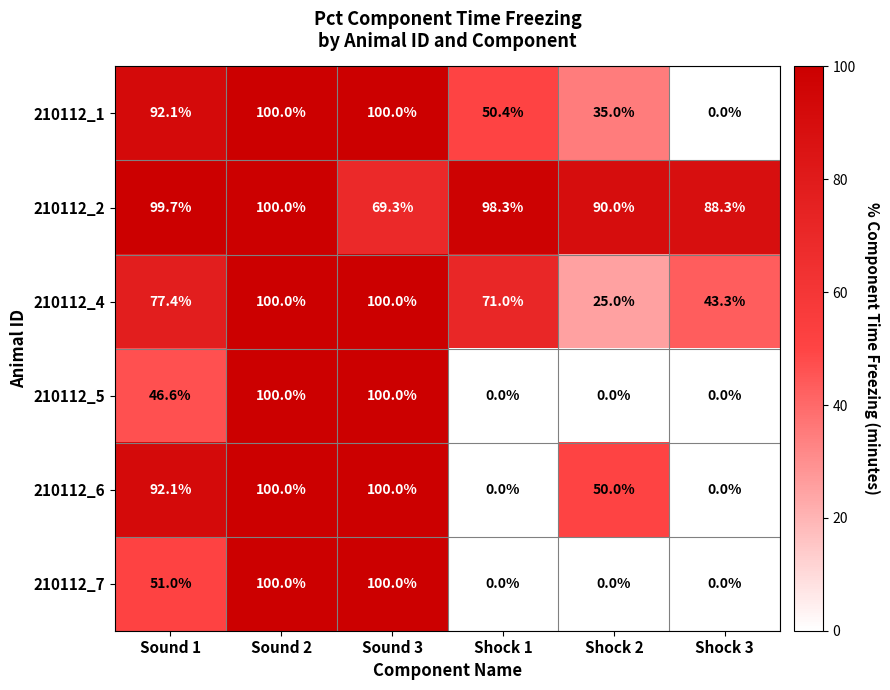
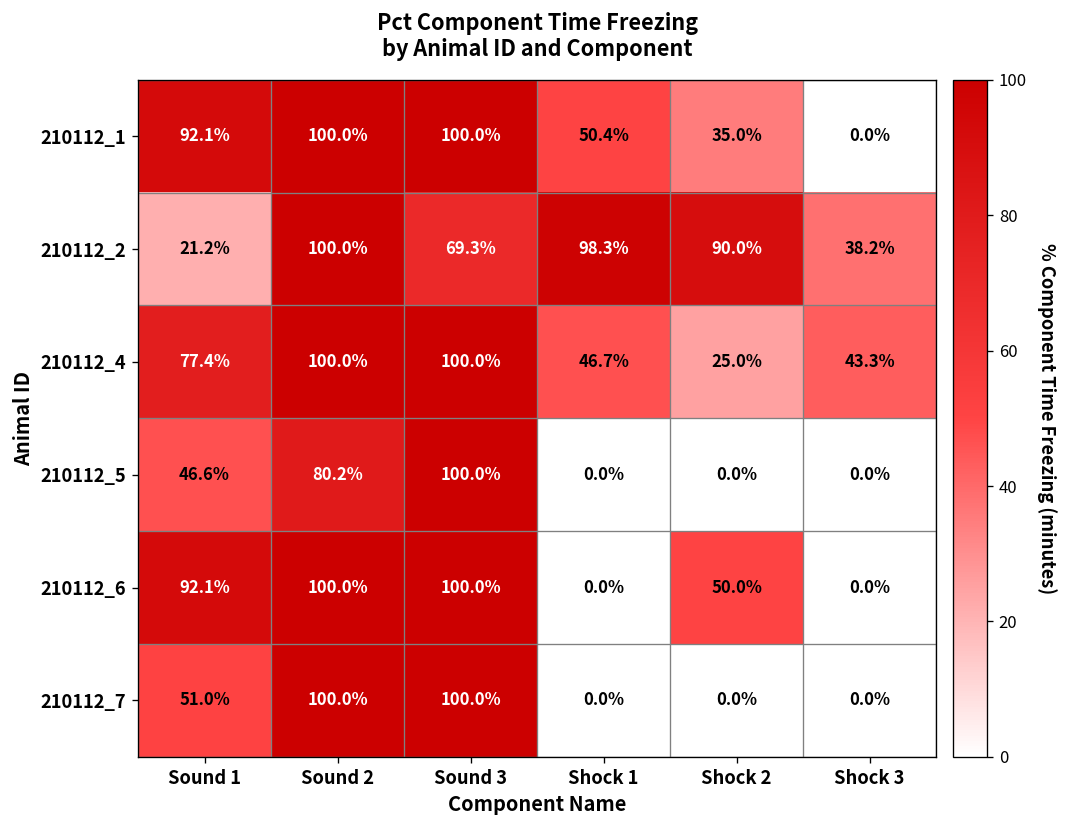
  {
    "210112_1": {
      "Sound 1": "92.1%",
      "Sound 2": "100.0%",
      "Sound 3": "100.0%",
      "Shock 1": "50.4%",
      "Shock 2": "35.0%",
      "Shock 3": "0.0%"
    },
    "210112_2": {
-     "Sound 1": "99.7%",
+     "Sound 1": "21.2%",
      "Sound 2": "100.0%",
      "Sound 3": "69.3%",
      "Shock 1": "98.3%",
      "Shock 2": "90.0%",
-     "Shock 3": "88.3%"
+     "Shock 3": "38.2%"
    },
    "210112_4": {
      "Sound 1": "77.4%",
      "Sound 2": "100.0%",
      "Sound 3": "100.0%",
-     "Shock 1": "71.0%",
+     "Shock 1": "46.7%",
      "Shock 2": "25.0%",
      "Shock 3": "43.3%"
    },
    "210112_5": {
      "Sound 1": "46.6%",
-     "Sound 2": "100.0%",
+     "Sound 2": "80.2%",
      "Sound 3": "100.0%",
      "Shock 1": "0.0%",
      "Shock 2": "0.0%",
      "Shock 3": "0.0%"
    },
    "210112_6": {
      "Sound 1": "92.1%",
      "Sound 2": "100.0%",
      "Sound 3": "100.0%",
      "Shock 1": "0.0%",
      "Shock 2": "50.0%",
      "Shock 3": "0.0%"
    },
    "210112_7": {
      "Sound 1": "51.0%",
      "Sound 2": "100.0%",
      "Sound 3": "100.0%",
      "Shock 1": "0.0%",
      "Shock 2": "0.0%",
      "Shock 3": "0.0%"
    }
  }
